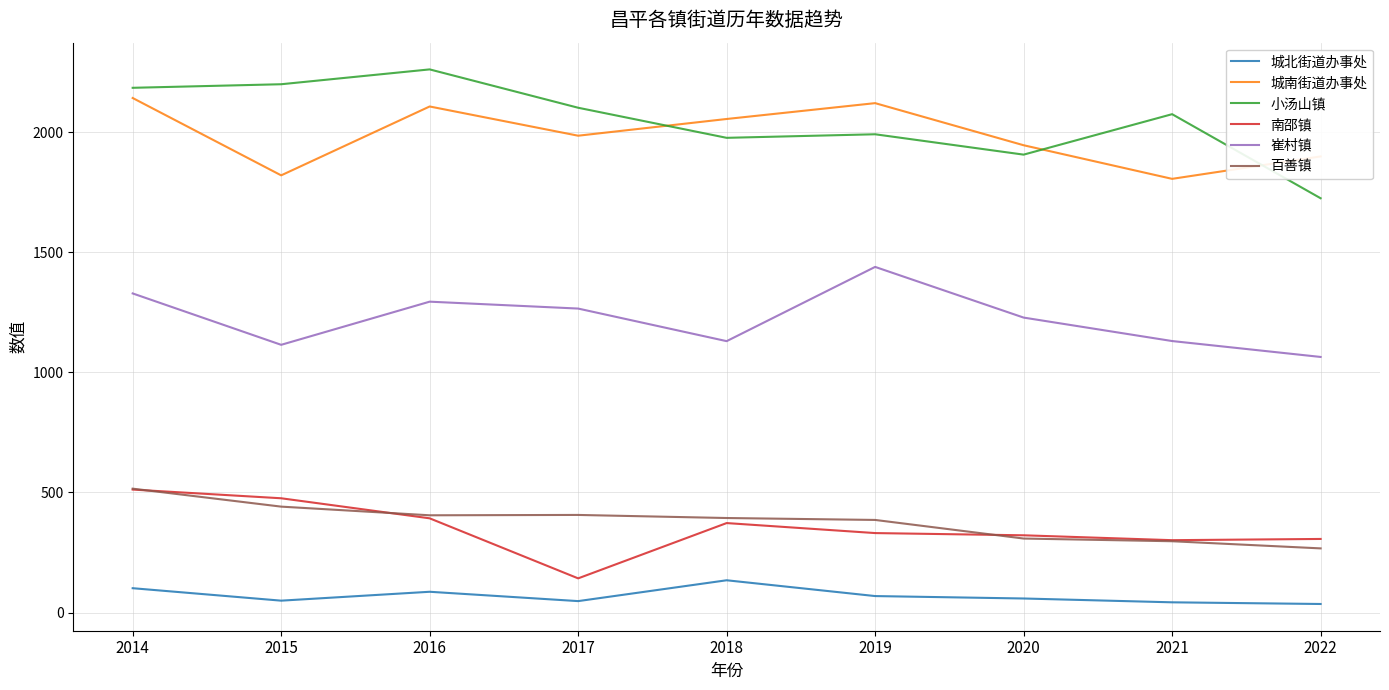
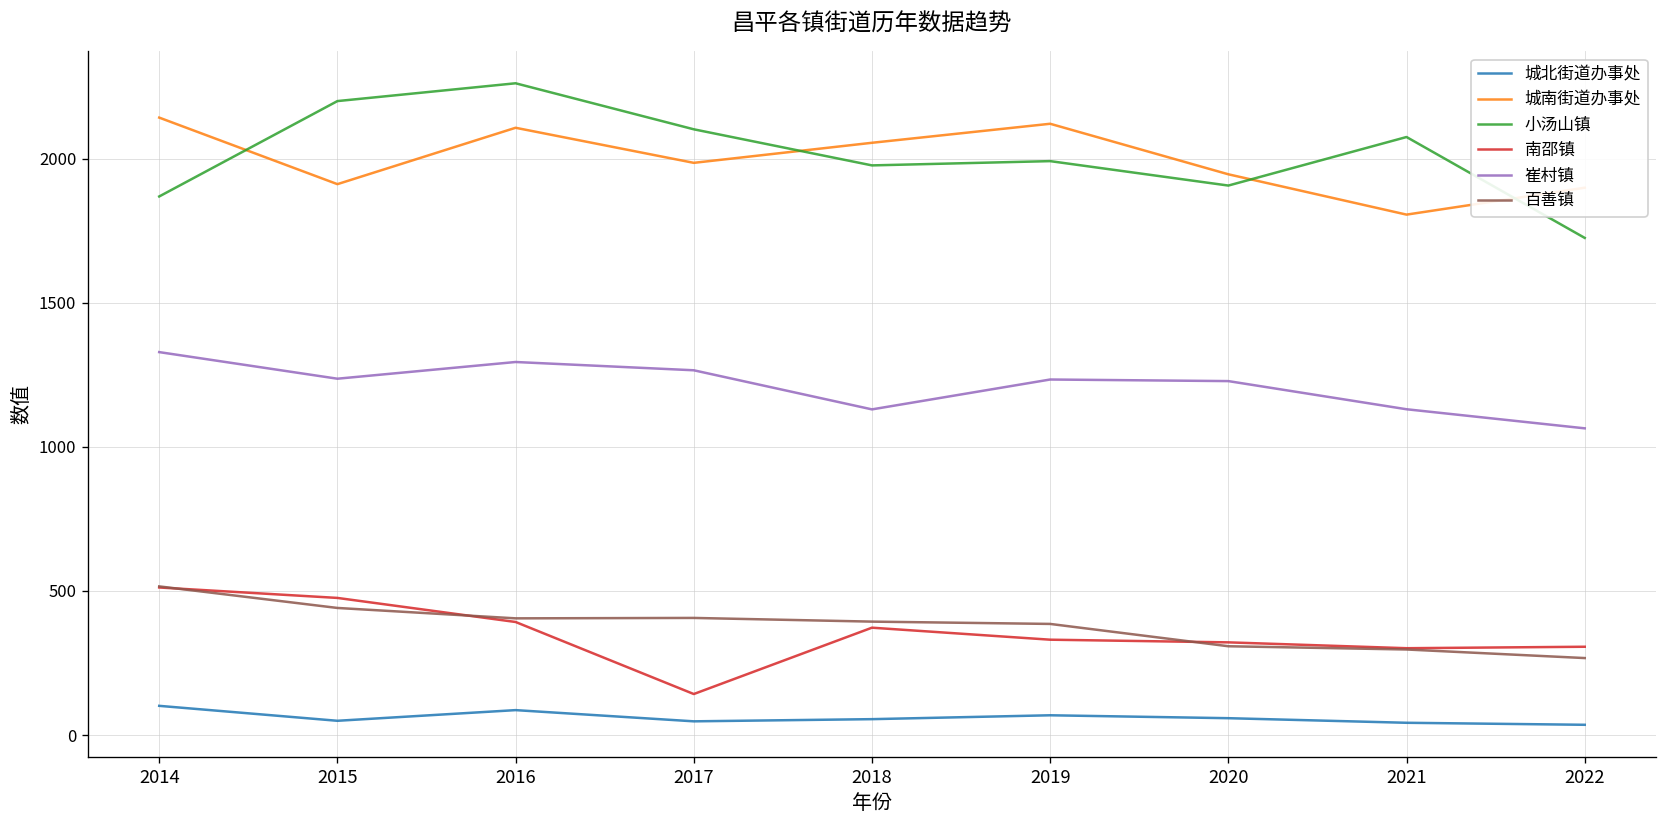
  {
    "城北街道办事处": {
      "2014": 100,
      "2015": 50,
      "2016": 90,
      "2017": 50,
-     "2018": 130,
+     "2018": 60,
      "2019": 70,
      "2020": 60,
      "2021": 40,
      "2022": 40
    },
    "城南街道办事处": {
      "2014": 2140,
-     "2015": 1820,
+     "2015": 1910,
      "2016": 2110,
      "2017": 1990,
      "2018": 2050,
      "2019": 2120,
      "2020": 1950,
      "2021": 1810
    },
    "小汤山镇": {
-     "2014": 2180,
+     "2014": 1870,
      "2015": 2200,
      "2016": 2260,
      "2017": 2100,
      "2018": 1980,
      "2019": 1990,
      "2020": 1910,
      "2021": 2070,
      "2022": 1720
    },
    "南邵镇": {
      "2015": 480,
      "2016": 390,
      "2017": 140,
      "2018": 370,
      "2019": 330,
      "2020": 320,
      "2022": 310
    },
    "崔村镇": {
      "2014": 1330,
-     "2015": 1110,
+     "2015": 1240,
      "2016": 1290,
      "2017": 1270,
      "2018": 1130,
-     "2019": 1440,
+     "2019": 1230,
      "2020": 1230,
      "2021": 1130,
      "2022": 1060
    },
    "百善镇": {
      "2015": 440,
      "2016": 410,
      "2017": 410,
      "2018": 390,
      "2019": 390,
      "2020": 310,
      "2022": 270
    }
  }
